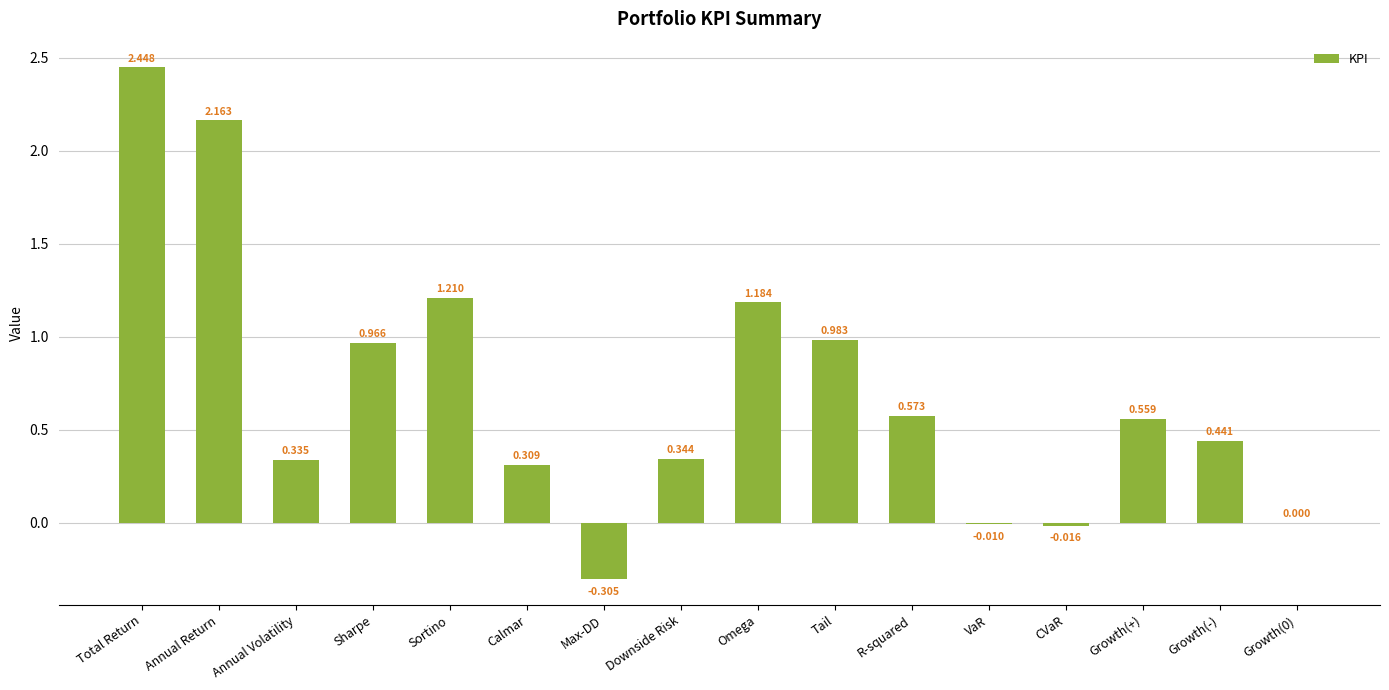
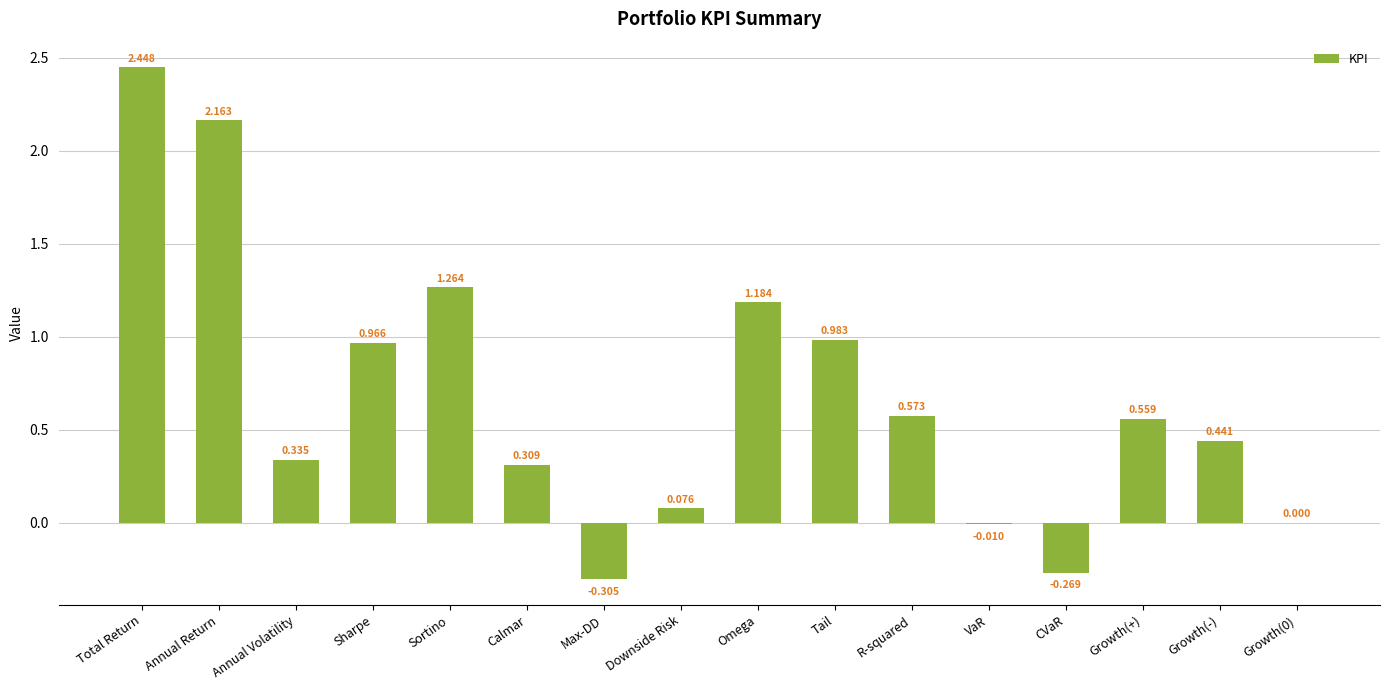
  {
    "Total Return": 2.448,
    "Annual Return": 2.163,
    "Annual Volatility": 0.335,
    "Sharpe": 0.966,
-   "Sortino": 1.210,
+   "Sortino": 1.264,
    "Calmar": 0.309,
    "Max-DD": -0.305,
-   "Downside Risk": 0.344,
+   "Downside Risk": 0.076,
    "Omega": 1.184,
    "Tail": 0.983,
    "R-squared": 0.573,
    "VaR": -0.010,
-   "CVaR": -0.016,
+   "CVaR": -0.269,
    "Growth(+)": 0.559,
    "Growth(-)": 0.441,
    "Growth(0)": 0.000
  }
